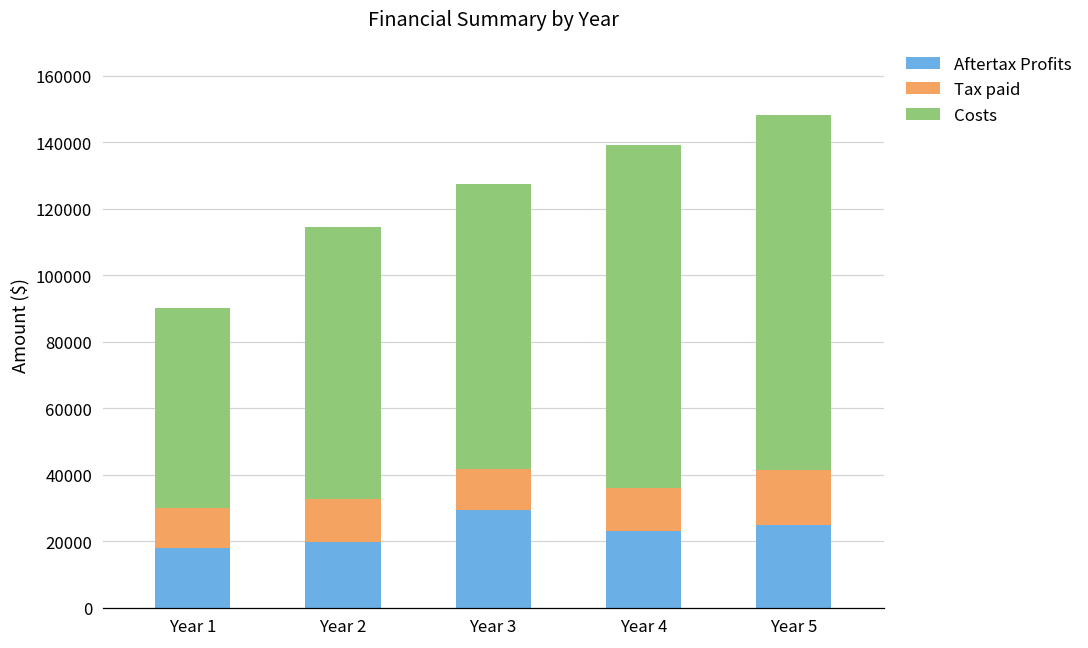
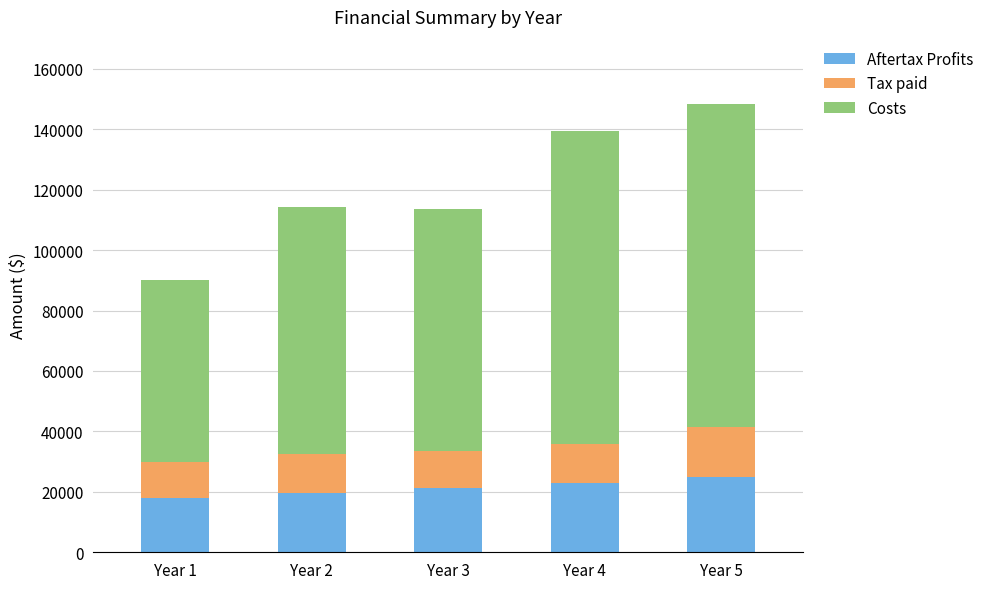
  {
    "Aftertax Profits": {
      "Year 1": 18000,
      "Year 2": 20000,
-     "Year 3": 29000,
+     "Year 3": 21000,
      "Year 4": 23000,
      "Year 5": 25000
    },
    "Tax paid": {
      "Year 1": 12000,
      "Year 2": 13000,
      "Year 3": 12000,
      "Year 4": 13000,
      "Year 5": 17000
    },
    "Costs": {
      "Year 1": 60000,
      "Year 2": 82000,
-     "Year 3": 86000,
+     "Year 3": 80000,
      "Year 4": 103000,
      "Year 5": 107000
    }
  }
